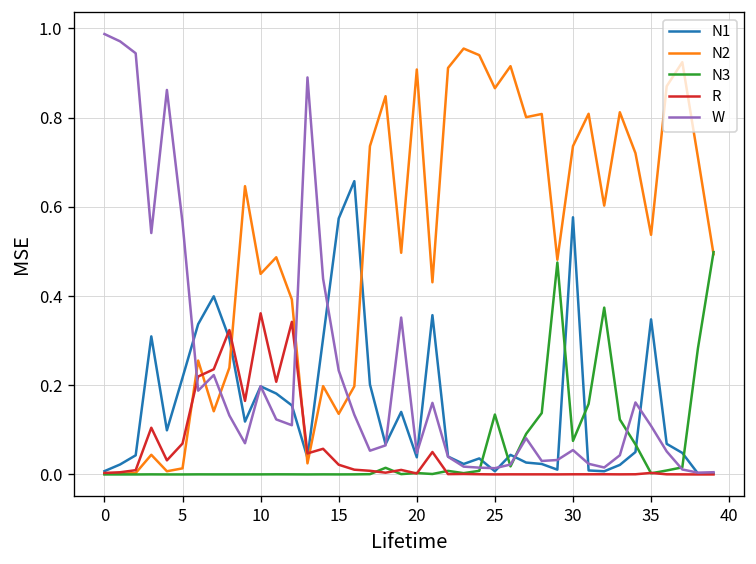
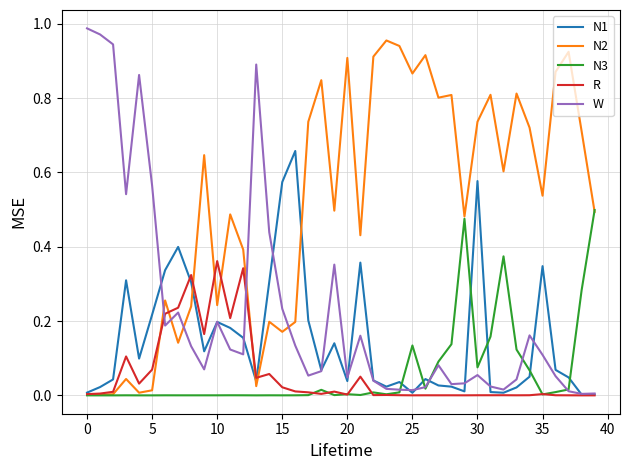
  {
    "N1": {
      "5": 0.22,
      "15": 0.57,
      "20": 0.04,
      "30": 0.58,
      "35": 0.35
    },
    "N2": {
      "5": 0.01,
-     "10": 0.45,
-     "15": 0.14,
+     "10": 0.24,
+     "15": 0.17,
      "20": 0.91,
      "25": 0.87,
      "30": 0.74,
      "35": 0.54
    },
    "N3": {
      "5": 0.00,
      "10": 0.00,
      "15": 0.00,
      "25": 0.13,
      "30": 0.08
    },
    "R": {
      "5": 0.07,
      "10": 0.36,
      "15": 0.02,
      "30": 0.00
    },
    "W": {
      "0": 0.99,
      "5": 0.56,
      "15": 0.23,
      "20": 0.05,
      "25": 0.01,
      "30": 0.05,
      "35": 0.11
    }
  }
